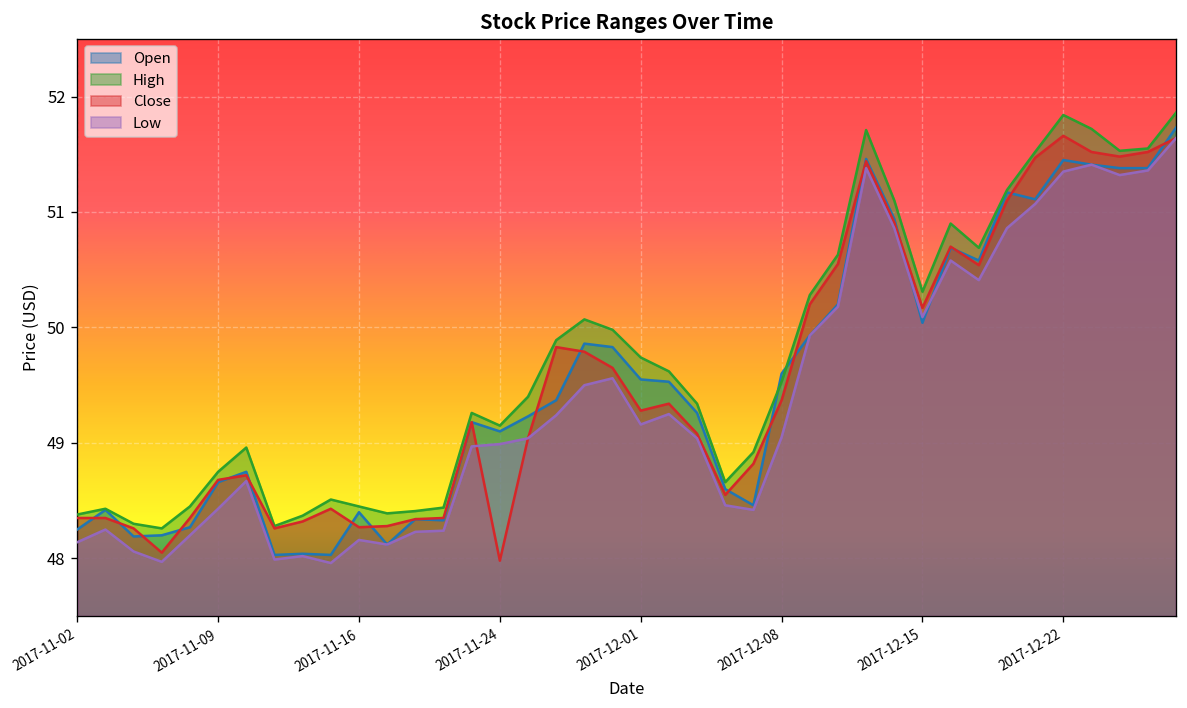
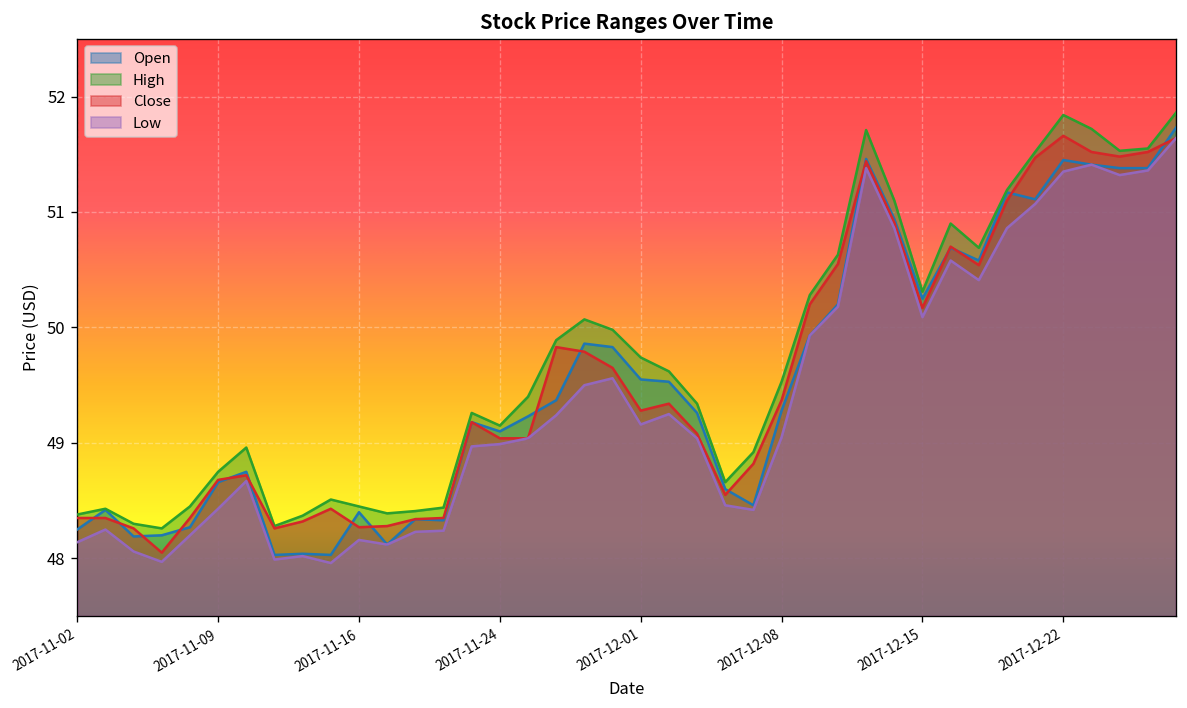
  {
    "Open": {
      "2017-11-02": 48.3,
      "2017-11-16": 48.4,
      "2017-11-24": 49.1,
      "2017-12-01": 49.6,
-     "2017-12-08": 49.6,
-     "2017-12-15": 50.0,
+     "2017-12-08": 49.3,
+     "2017-12-15": 50.3,
      "2017-12-22": 51.5
    },
    "High": {
      "2017-11-02": 48.4,
      "2017-11-09": 48.8,
      "2017-11-16": 48.5,
      "2017-11-24": 49.2,
      "2017-12-01": 49.7,
      "2017-12-08": 49.5,
      "2017-12-15": 50.3,
      "2017-12-22": 51.8
    },
    "Close": {
      "2017-11-02": 48.4,
      "2017-11-16": 48.3,
-     "2017-11-24": 48.0,
+     "2017-11-24": 49.0,
      "2017-12-01": 49.3,
      "2017-12-08": 49.4,
      "2017-12-15": 50.2,
      "2017-12-22": 51.7
    },
    "Low": {
      "2017-11-02": 48.1,
      "2017-11-09": 48.4,
      "2017-11-16": 48.2,
      "2017-11-24": 49.0,
      "2017-12-01": 49.2,
      "2017-12-08": 49.1,
      "2017-12-15": 50.1,
      "2017-12-22": 51.4
    }
  }
